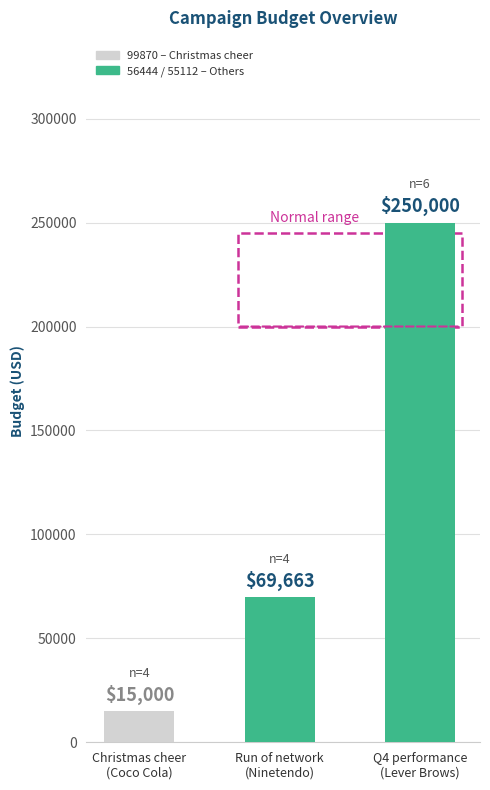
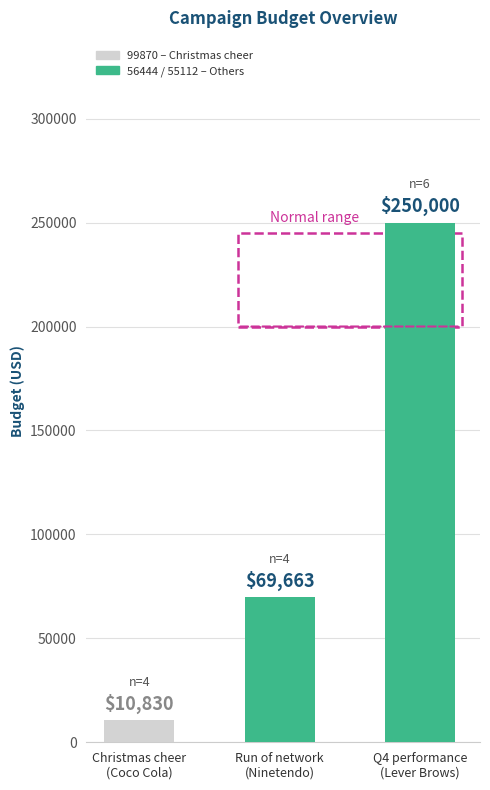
  {
-   "Christmas cheer (Coco Cola)": "$15,000",
+   "Christmas cheer (Coco Cola)": "$10,830",
    "Run of network (Ninetendo)": "$69,663",
    "Q4 performance (Lever Brows)": "$250,000"
  }
